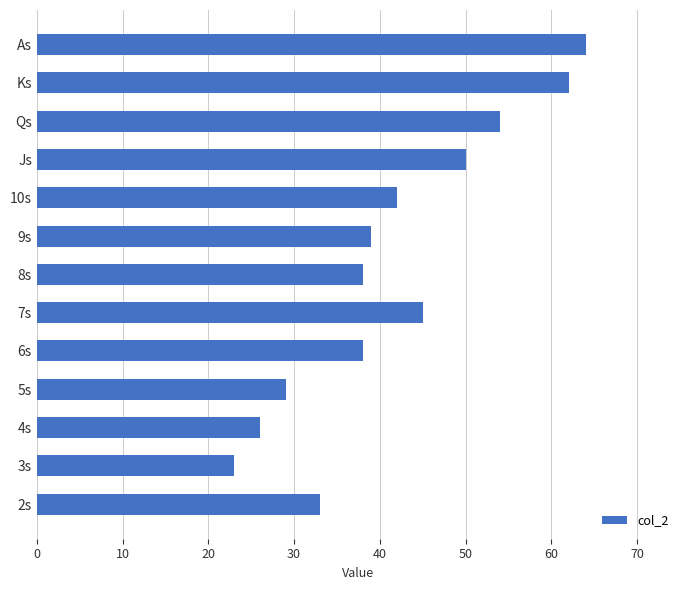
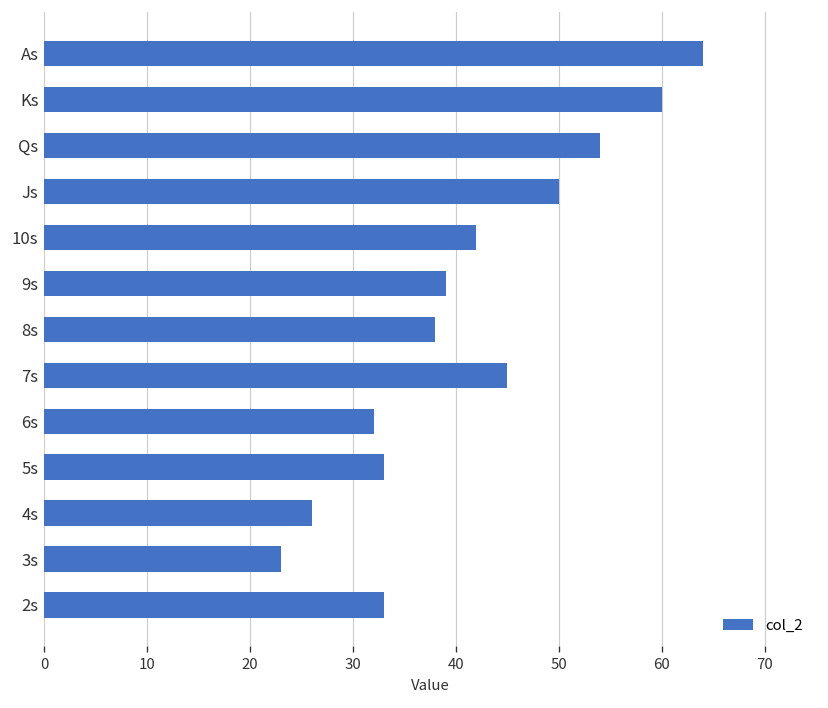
  {
    "As": 64,
-   "Ks": 62,
+   "Ks": 60,
    "Qs": 54,
    "Js": 50,
    "10s": 42,
    "9s": 39,
    "8s": 38,
    "7s": 45,
-   "6s": 38,
-   "5s": 29,
+   "6s": 32,
+   "5s": 33,
    "4s": 26,
    "3s": 23,
    "2s": 33
  }
